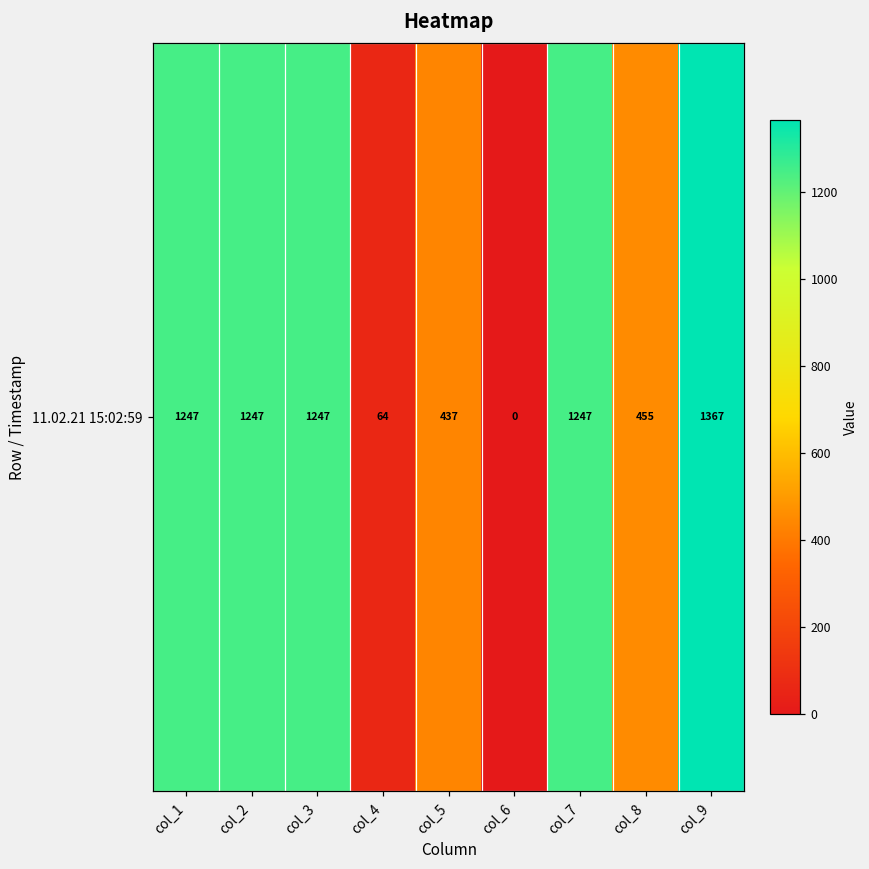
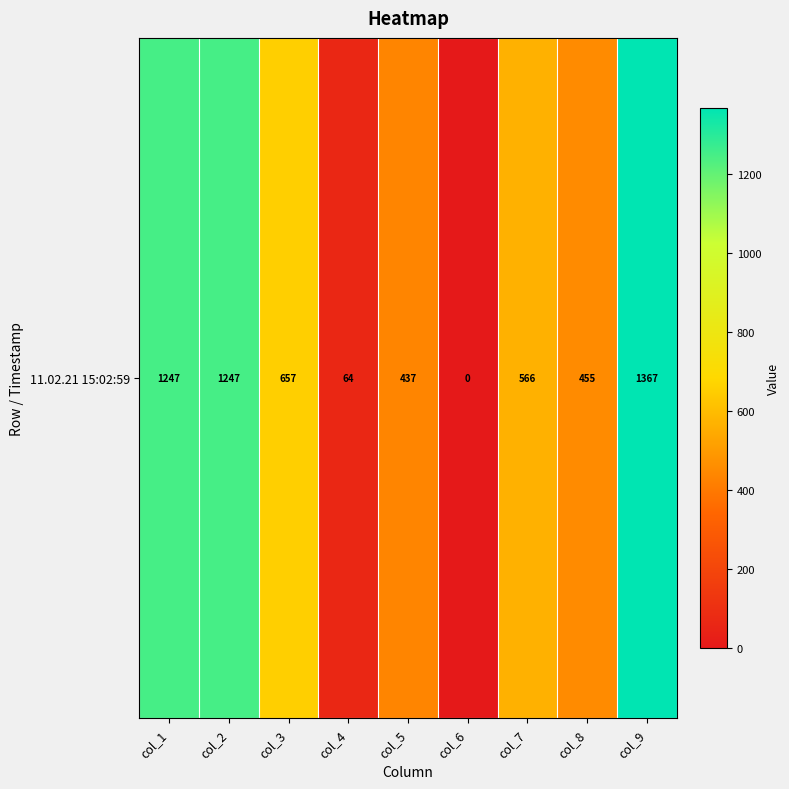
  {
    "11.02.21 15:02:59": {
      "col_1": 1247,
      "col_2": 1247,
-     "col_3": 1247,
+     "col_3": 657,
      "col_4": 64,
      "col_5": 437,
      "col_6": 0,
-     "col_7": 1247,
+     "col_7": 566,
      "col_8": 455,
      "col_9": 1367
    }
  }
